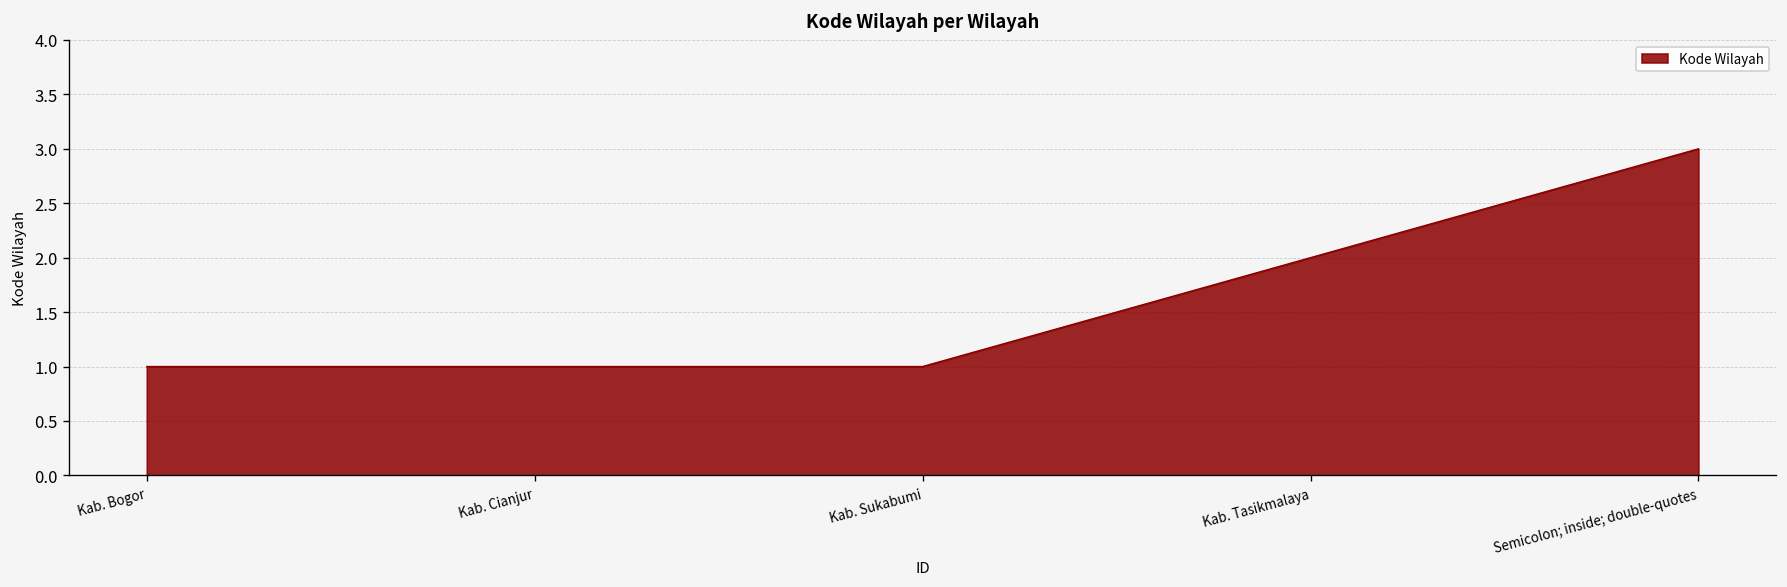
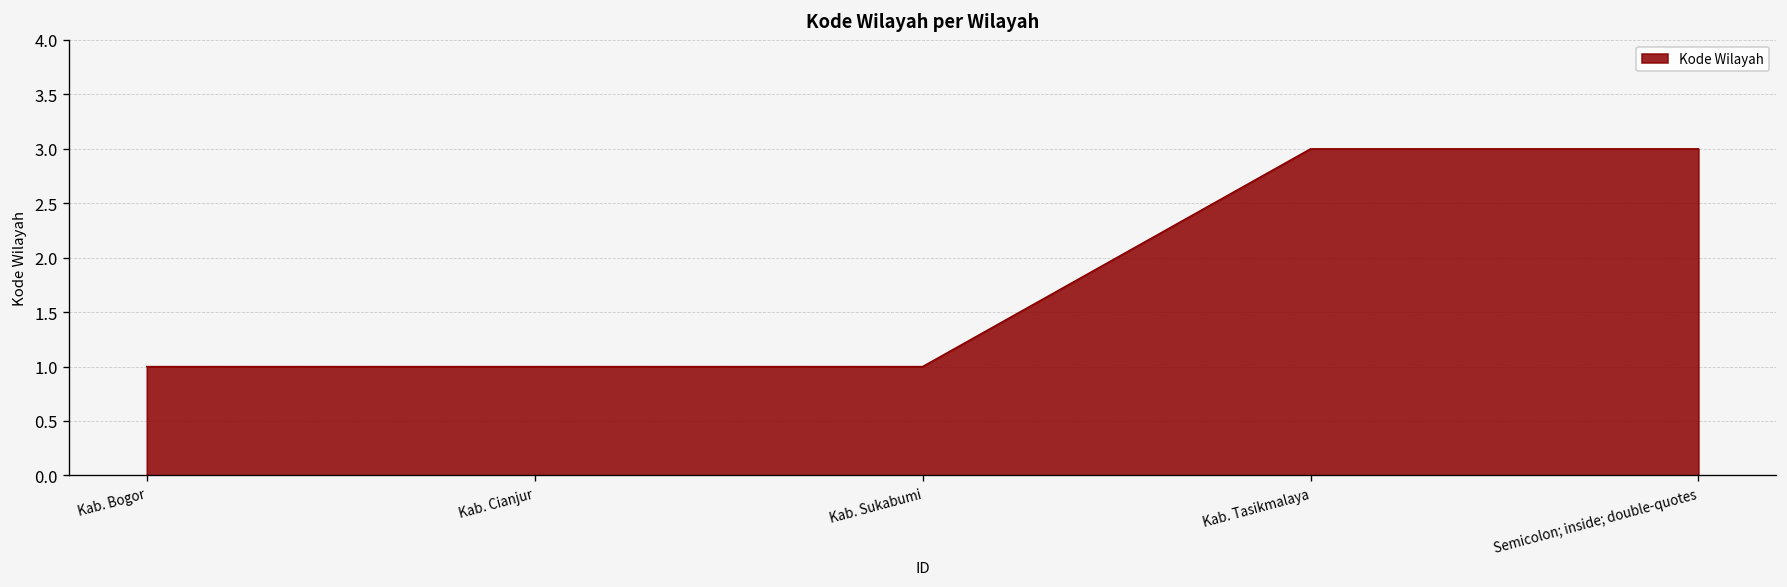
  {
    "Kab. Bogor": 1,
    "Kab. Cianjur": 1,
    "Kab. Sukabumi": 1,
-   "Kab. Tasikmalaya": 2,
+   "Kab. Tasikmalaya": 3,
    "Semicolon; inside; double-quotes": 3
  }
